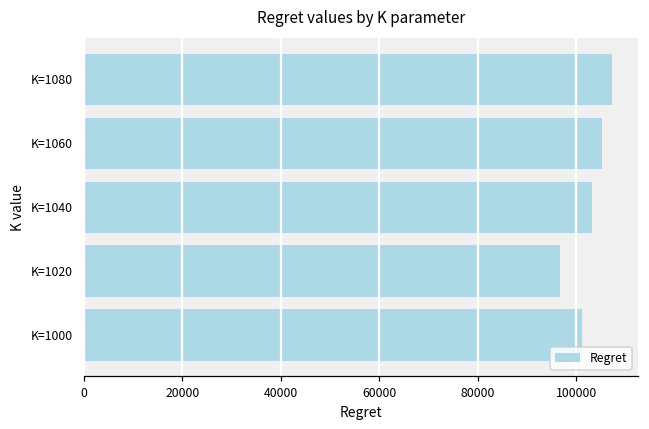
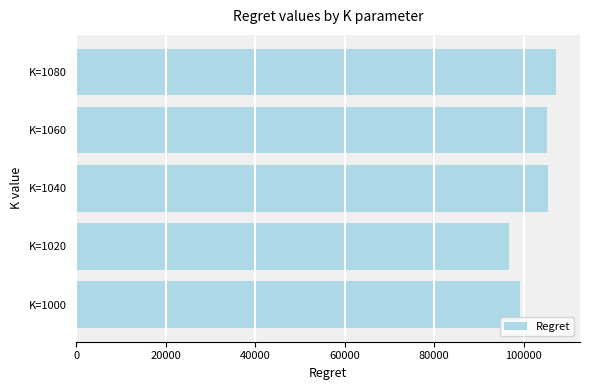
  {
    "K=1080": 107000,
    "K=1060": 105000,
-   "K=1040": 103000,
+   "K=1040": 105000,
    "K=1020": 97000,
-   "K=1000": 101000
+   "K=1000": 99000
  }
